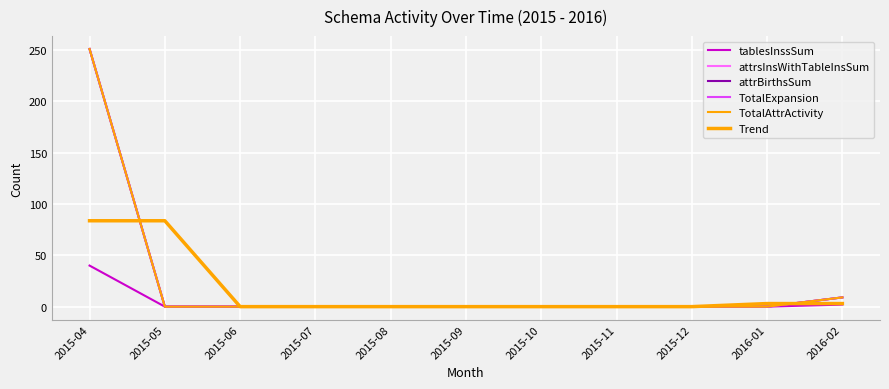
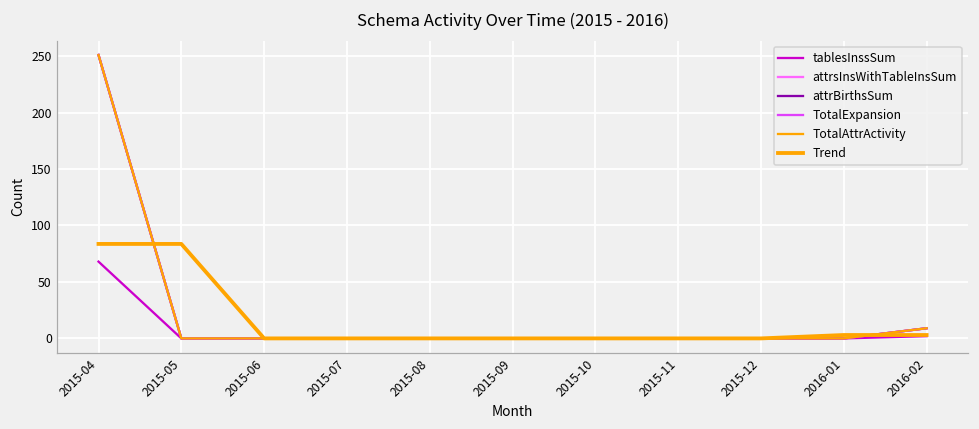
  {
    "tablesInssSum": {
-     "2015-04": 40
+     "2015-04": 68
    }
  }
